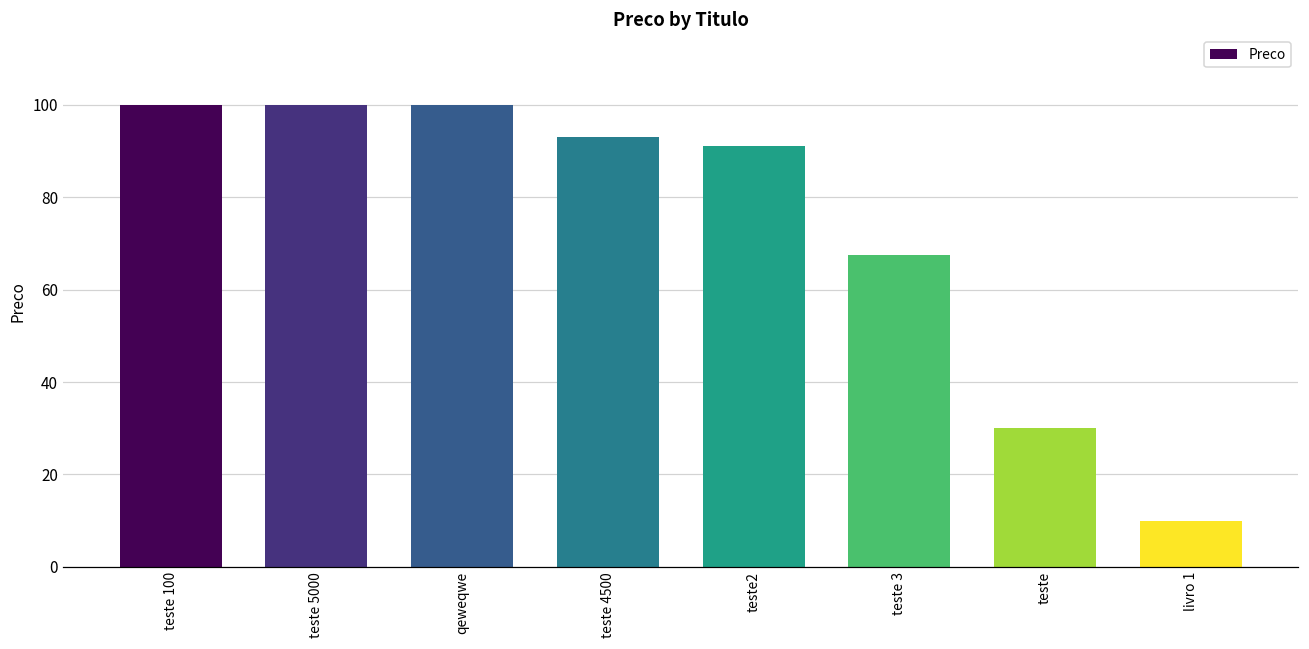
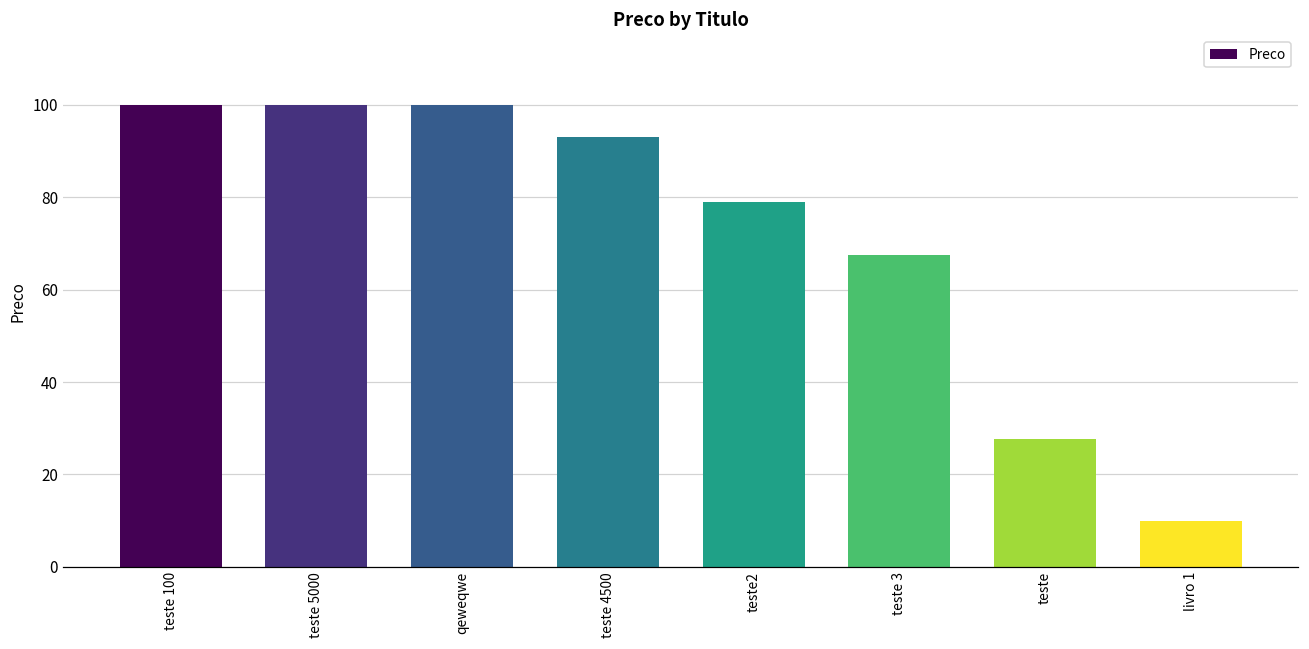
  {
    "teste 100": 100,
    "teste 5000": 100,
    "qeweqwe": 100,
    "teste 4500": 93,
-   "teste2": 91,
+   "teste2": 79,
    "teste 3": 68,
-   "teste": 30,
+   "teste": 28,
    "livro 1": 10
  }
